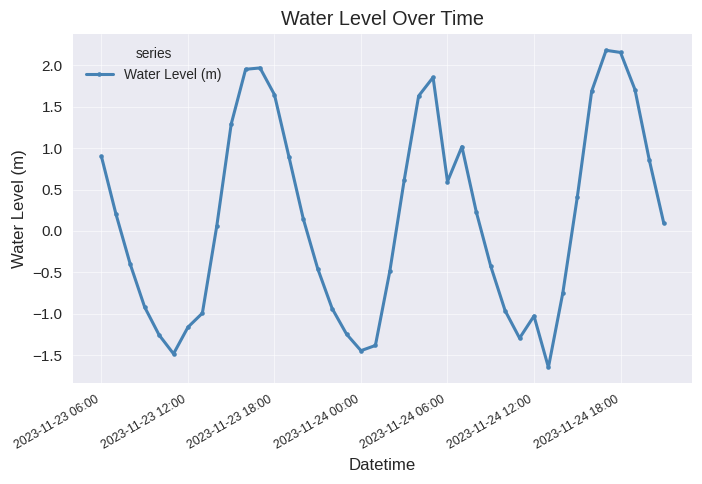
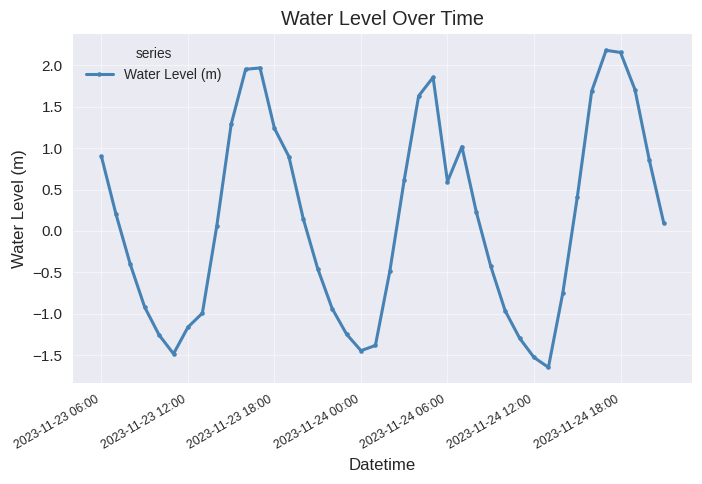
  {
    "2023-11-23 06:00": 0.9,
    "2023-11-23 12:00": -1.2,
-   "2023-11-23 18:00": 1.6,
+   "2023-11-23 18:00": 1.2,
    "2023-11-24 00:00": -1.4,
    "2023-11-24 06:00": 0.6,
-   "2023-11-24 12:00": -1.0,
+   "2023-11-24 12:00": -1.5,
    "2023-11-24 18:00": 2.2
  }
